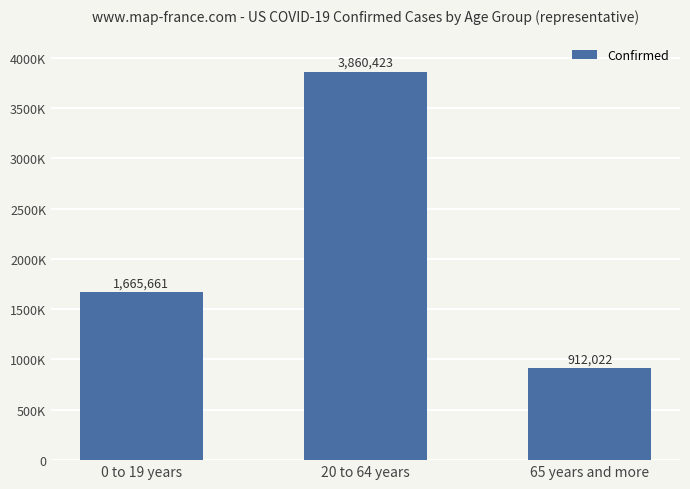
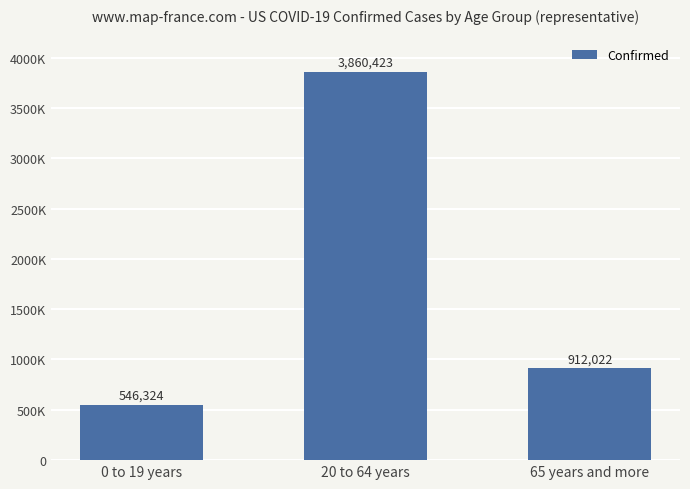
  {
-   "0 to 19 years": "1,665,661",
+   "0 to 19 years": "546,324",
    "20 to 64 years": "3,860,423",
    "65 years and more": "912,022"
  }
